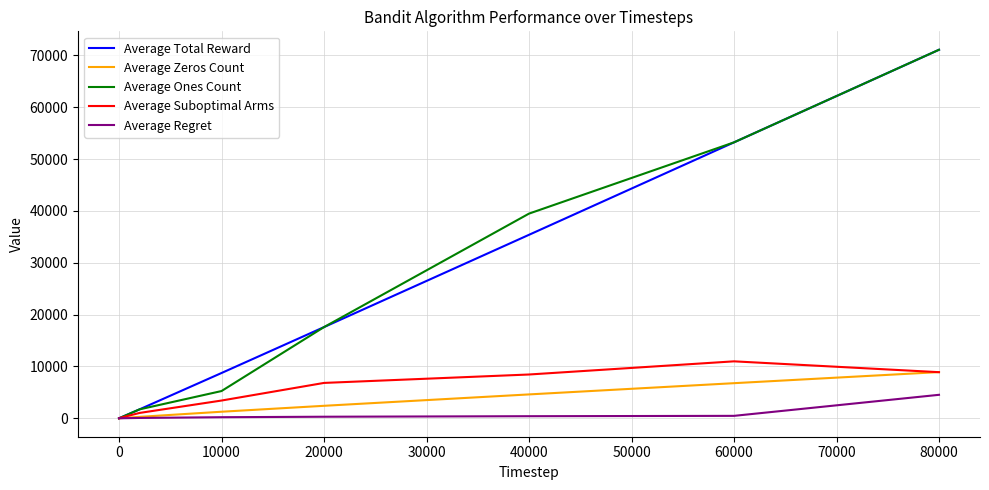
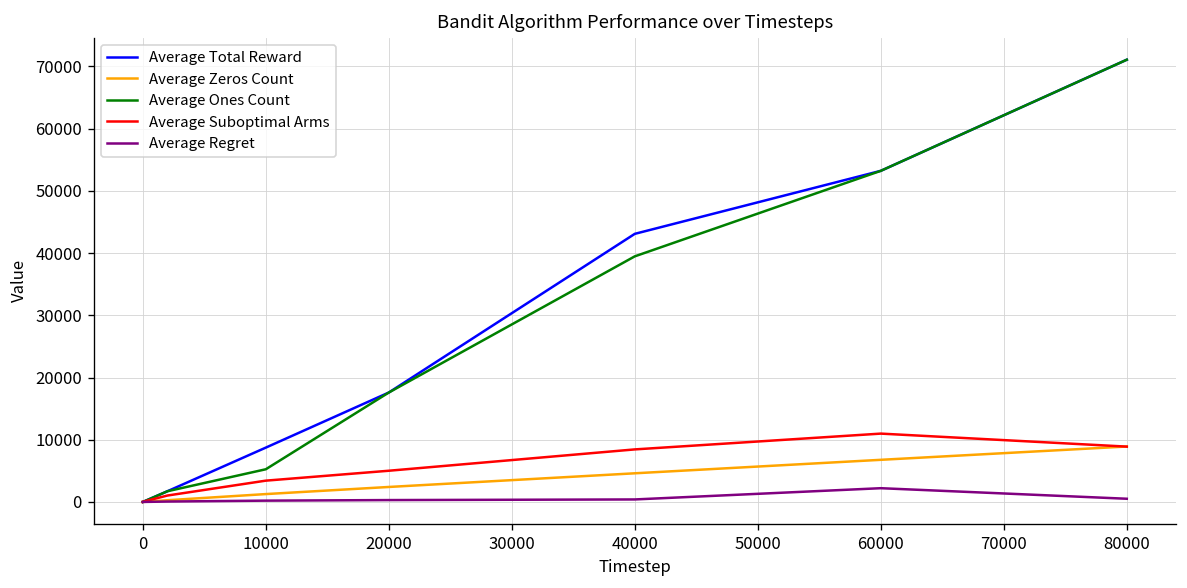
  {
    "Average Total Reward": {
      "10000": 9000,
-     "40000": 35000
+     "40000": 43000
    },
    "Average Zeros Count": {
      "10000": 1000,
      "20000": 2000,
      "40000": 5000,
      "60000": 7000
    },
    "Average Ones Count": {
      "10000": 5000,
      "40000": 39000
    },
    "Average Suboptimal Arms": {
      "10000": 3000,
-     "20000": 7000,
+     "20000": 5000,
      "40000": 8000,
      "60000": 11000
    },
    "Average Regret": {
      "10000": 0,
      "20000": 0,
      "40000": 0,
-     "60000": 0,
-     "80000": 5000
+     "60000": 2000,
+     "80000": 1000
    }
  }
